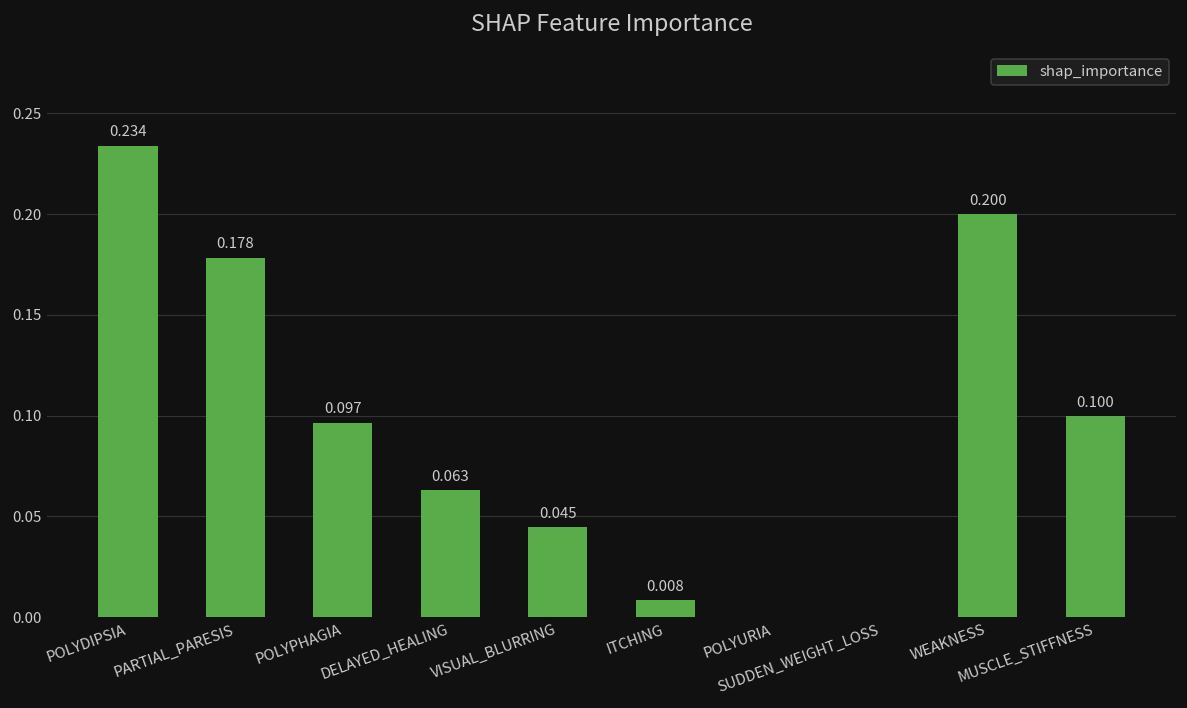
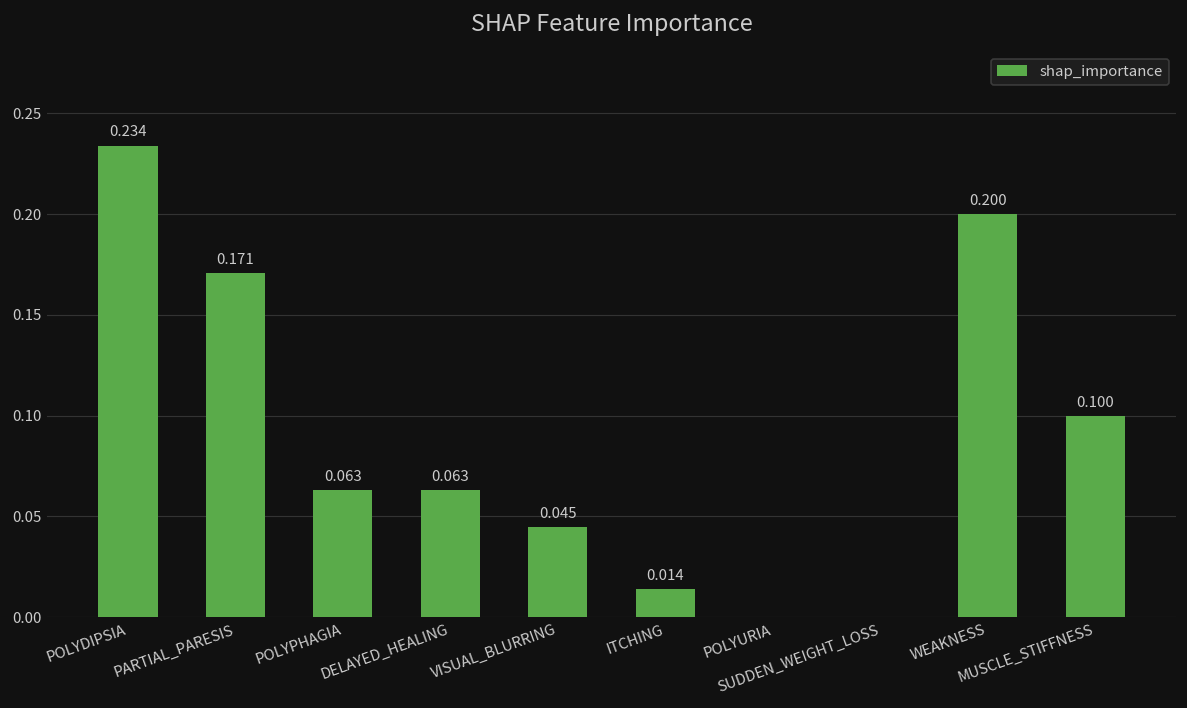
  {
    "POLYDIPSIA": 0.234,
-   "PARTIAL_PARESIS": 0.178,
-   "POLYPHAGIA": 0.097,
+   "PARTIAL_PARESIS": 0.171,
+   "POLYPHAGIA": 0.063,
    "DELAYED_HEALING": 0.063,
    "VISUAL_BLURRING": 0.045,
-   "ITCHING": 0.008,
+   "ITCHING": 0.014,
    "WEAKNESS": 0.200,
    "MUSCLE_STIFFNESS": 0.100
  }
